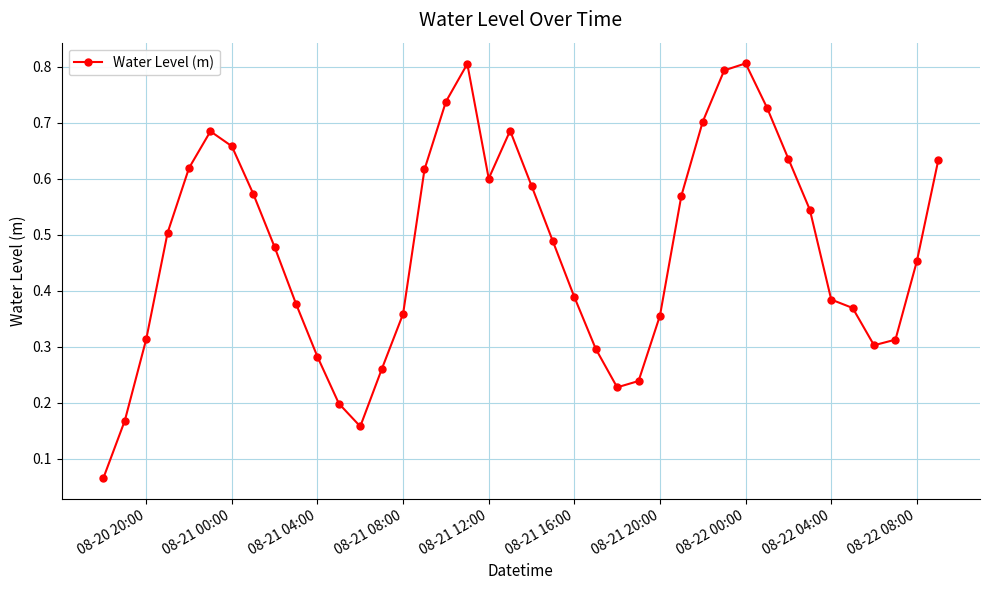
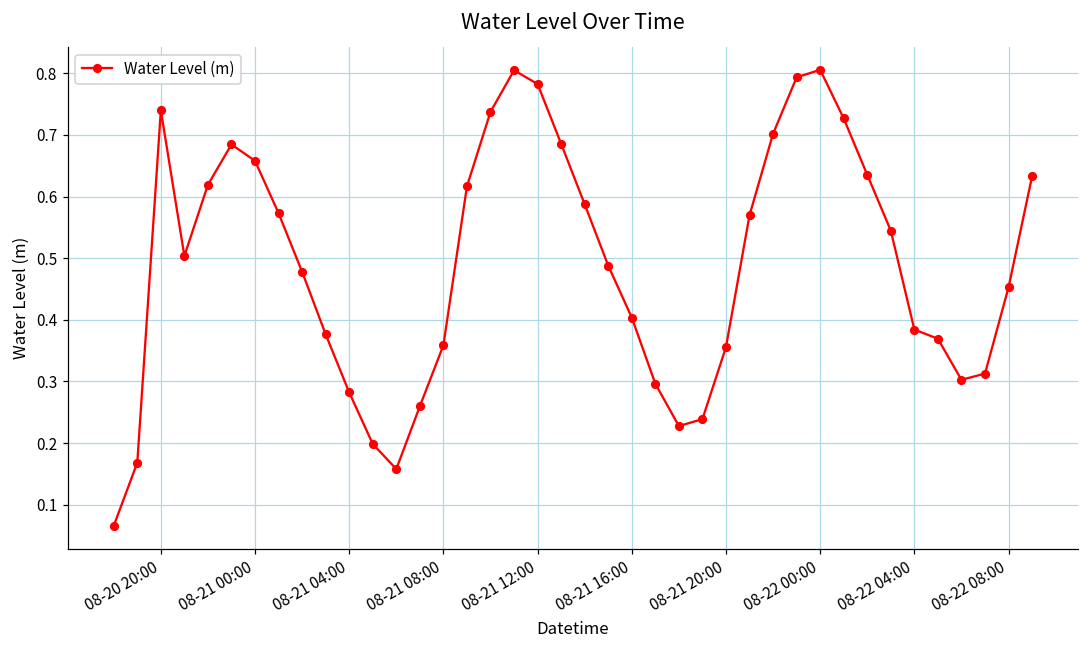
  {
-   "08-20 20:00": 0.31,
+   "08-20 20:00": 0.74,
    "08-21 00:00": 0.66,
    "08-21 04:00": 0.28,
    "08-21 08:00": 0.36,
-   "08-21 12:00": 0.60,
-   "08-21 16:00": 0.39,
+   "08-21 12:00": 0.78,
+   "08-21 16:00": 0.40,
    "08-21 20:00": 0.36,
    "08-22 00:00": 0.81,
    "08-22 04:00": 0.38,
    "08-22 08:00": 0.45
  }
